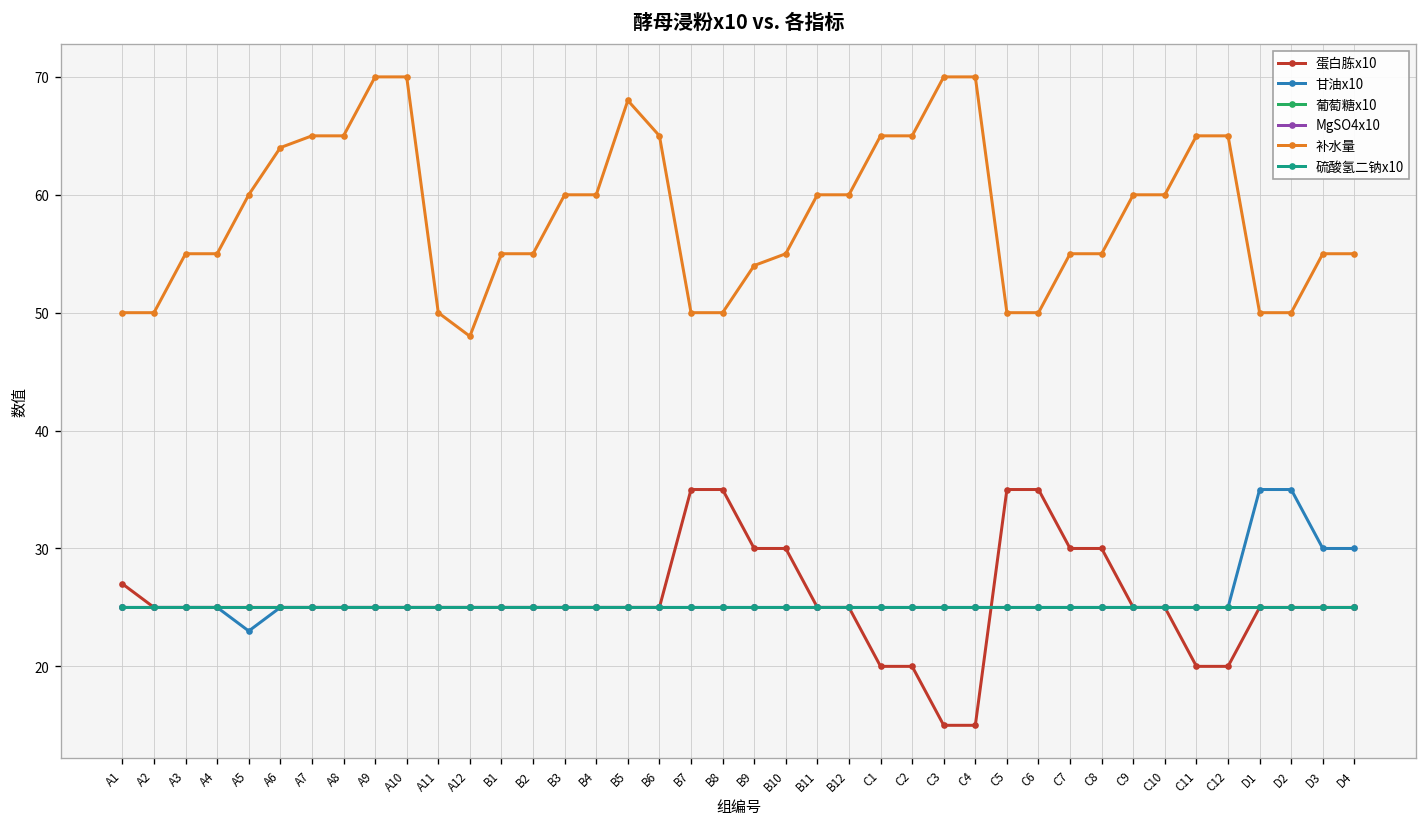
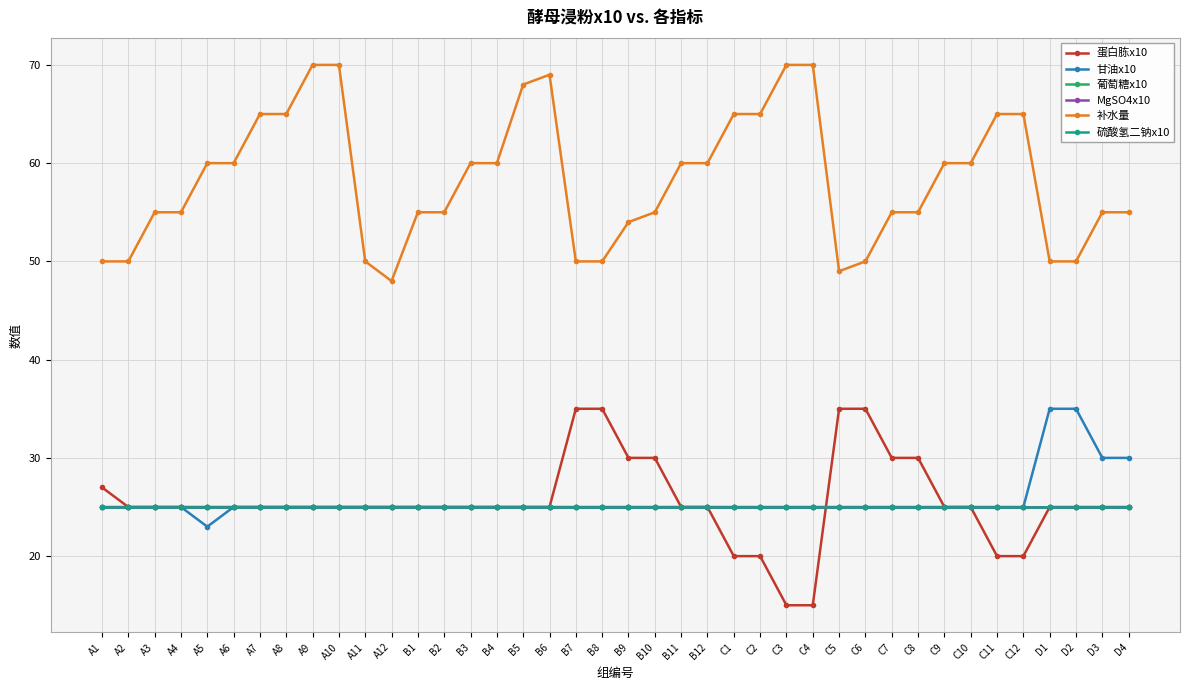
  {
    "蛋白胨x10": {
      "A1": 27,
      "B7": 35,
      "B8": 35,
      "B9": 30,
      "B10": 30,
      "C1": 20,
      "C2": 20,
      "C3": 15,
      "C4": 15,
      "C5": 35,
      "C6": 35,
      "C7": 30,
      "C8": 30,
      "C11": 20,
      "C12": 20
    },
    "甘油x10": {
      "A5": 23,
      "D1": 35,
      "D2": 35,
      "D3": 30,
      "D4": 30
    },
    "补水量": {
      "A1": 50,
      "A2": 50,
      "A3": 55,
      "A4": 55,
      "A5": 60,
-     "A6": 64,
+     "A6": 60,
      "A7": 65,
      "A8": 65,
      "A9": 70,
      "A10": 70,
      "A11": 50,
      "A12": 48,
      "B1": 55,
      "B2": 55,
      "B3": 60,
      "B4": 60,
      "B5": 68,
-     "B6": 65,
+     "B6": 69,
      "B7": 50,
      "B8": 50,
      "B9": 54,
      "B10": 55,
      "B11": 60,
      "B12": 60,
      "C1": 65,
      "C2": 65,
      "C3": 70,
      "C4": 70,
-     "C5": 50,
+     "C5": 49,
      "C6": 50,
      "C7": 55,
      "C8": 55,
      "C9": 60,
      "C10": 60,
      "C11": 65,
      "C12": 65,
      "D1": 50,
      "D2": 50,
      "D3": 55,
      "D4": 55
    }
  }
